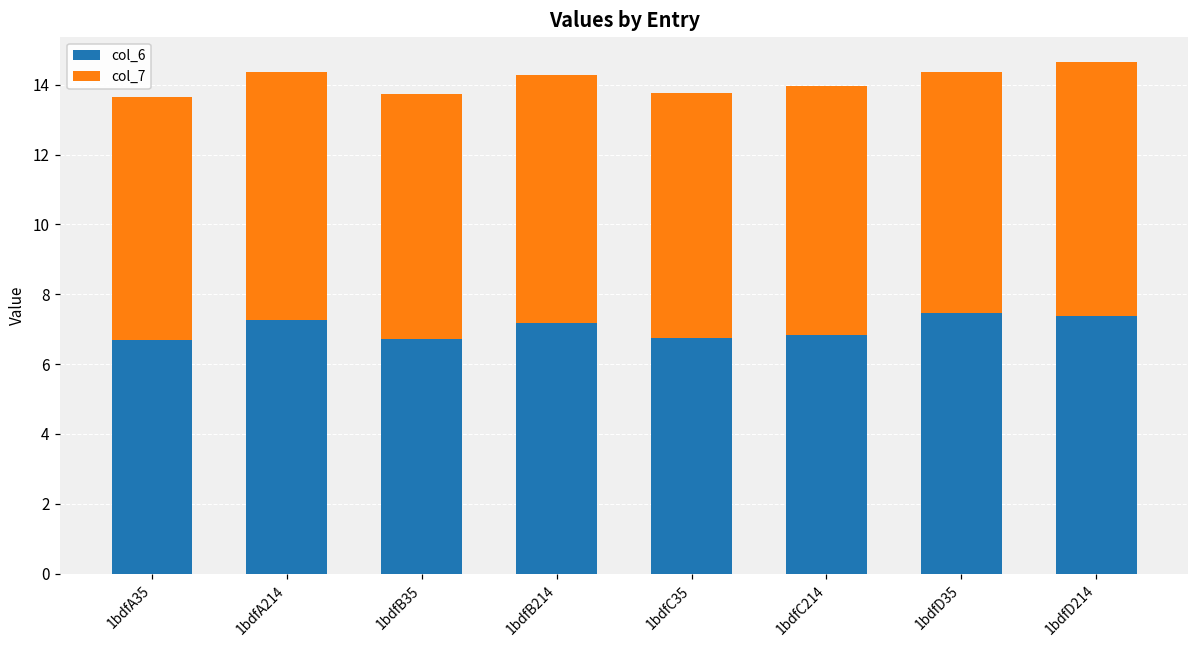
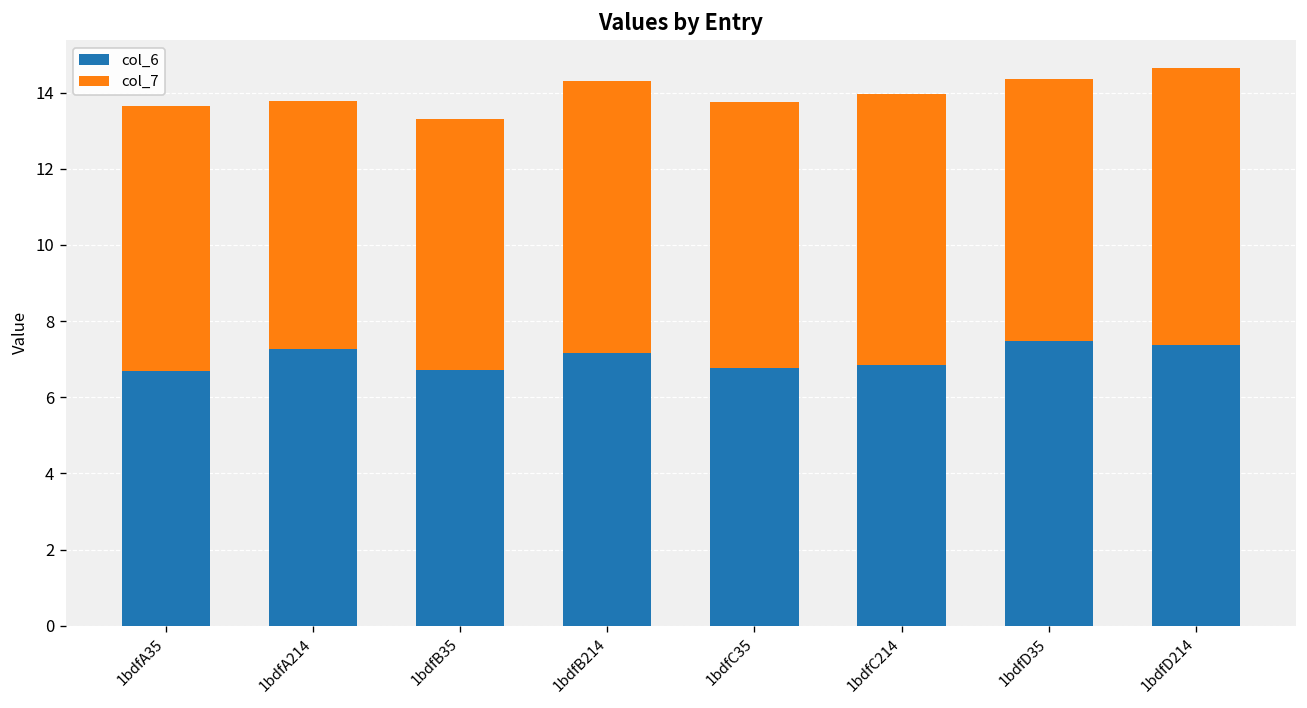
  {
    "col_6": {
      "1bdfA35": 6.7,
      "1bdfA214": 7.3,
      "1bdfB35": 6.7,
      "1bdfB214": 7.2,
      "1bdfC35": 6.8,
      "1bdfC214": 6.8,
      "1bdfD35": 7.5,
      "1bdfD214": 7.4
    },
    "col_7": {
      "1bdfA35": 7.0,
-     "1bdfA214": 7.1,
-     "1bdfB35": 7.0,
+     "1bdfA214": 6.5,
+     "1bdfB35": 6.6,
      "1bdfB214": 7.1,
      "1bdfC35": 7.0,
      "1bdfC214": 7.1,
      "1bdfD35": 6.9,
      "1bdfD214": 7.3
    }
  }
